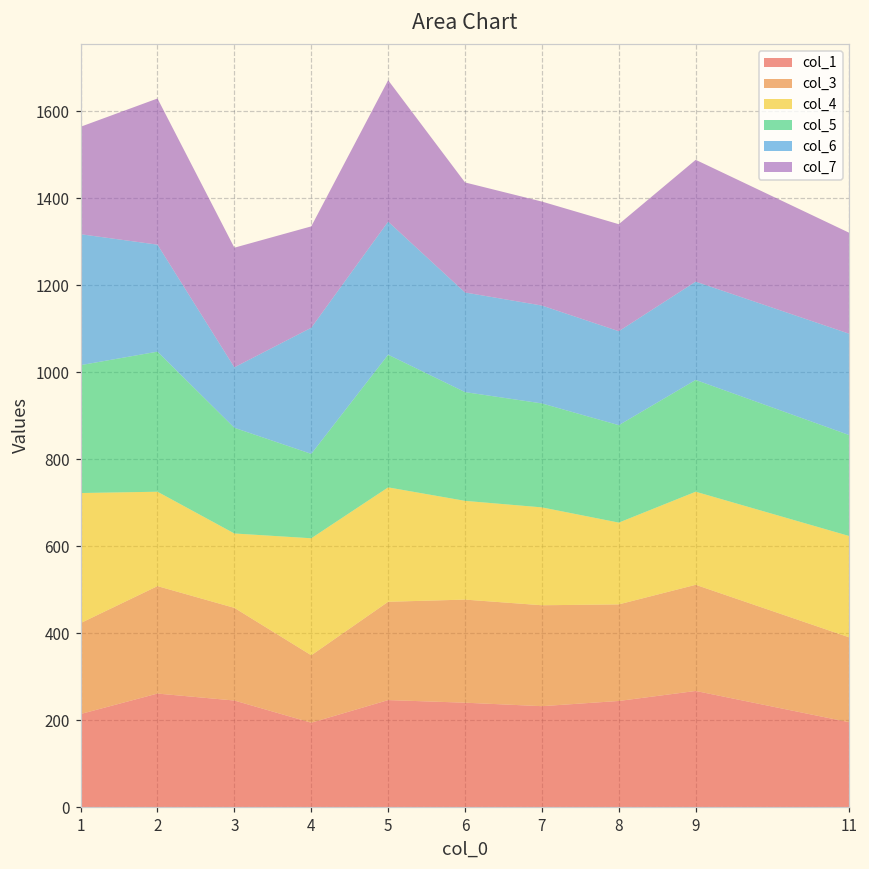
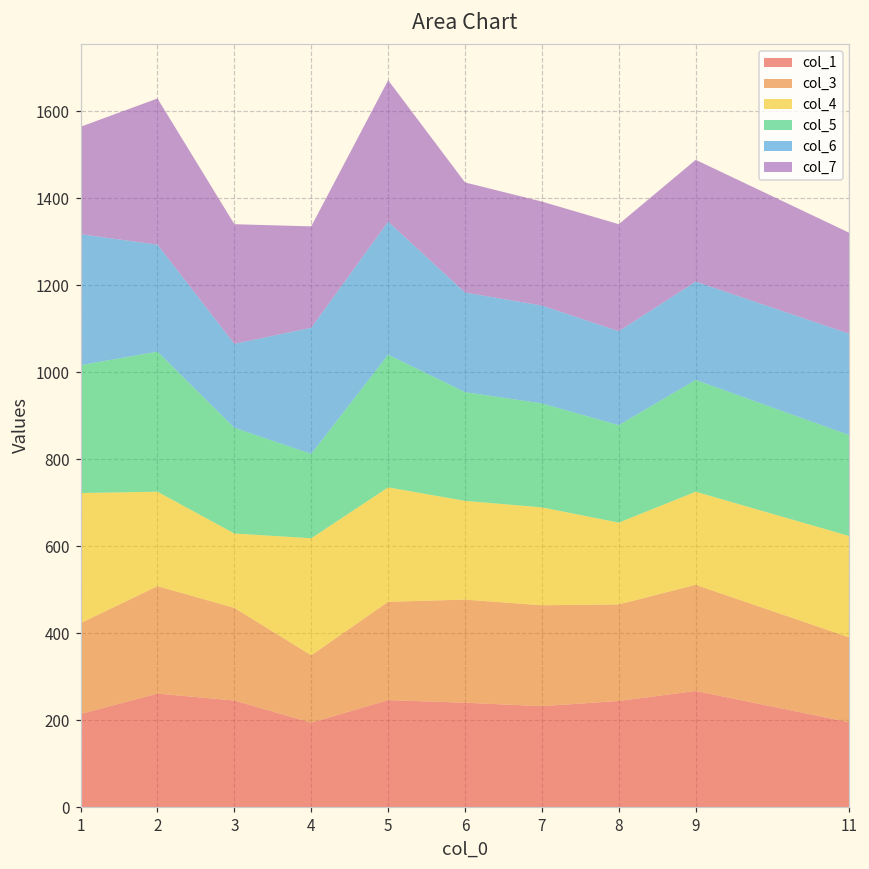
  {
    "col_4": {
      "1": 300,
      "2": 220,
      "3": 170,
      "4": 270,
      "5": 260,
      "6": 230,
      "7": 230,
      "8": 190,
      "9": 210,
      "11": 230
    },
    "col_5": {
      "1": 290,
      "2": 320,
      "3": 240,
      "4": 190,
      "5": 310,
      "6": 250,
      "7": 240,
      "8": 220,
      "9": 260,
      "11": 230
    },
    "col_6": {
      "1": 300,
      "2": 250,
-     "3": 140,
+     "3": 190,
      "4": 290,
      "5": 310,
      "6": 230,
      "7": 230,
      "8": 220,
      "9": 230,
      "11": 230
    },
    "col_7": {
      "1": 250,
      "2": 340,
      "3": 280,
      "4": 230,
      "5": 330,
      "6": 250,
      "7": 240,
      "8": 250,
      "9": 280,
      "11": 230
    }
  }
